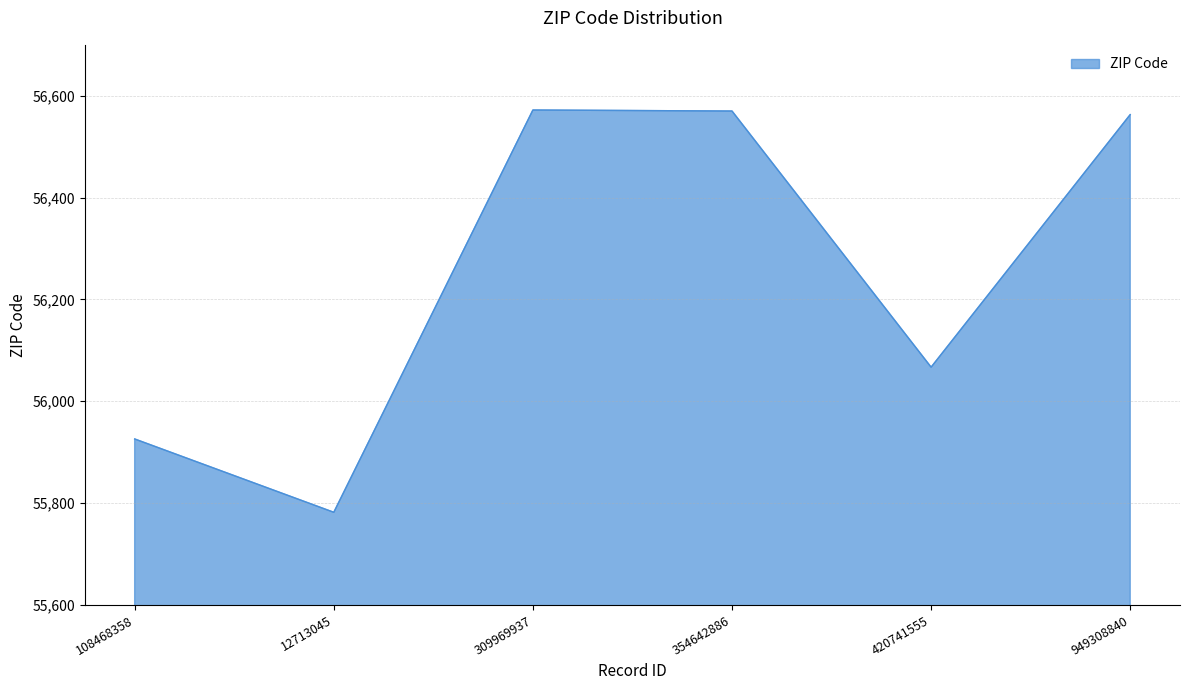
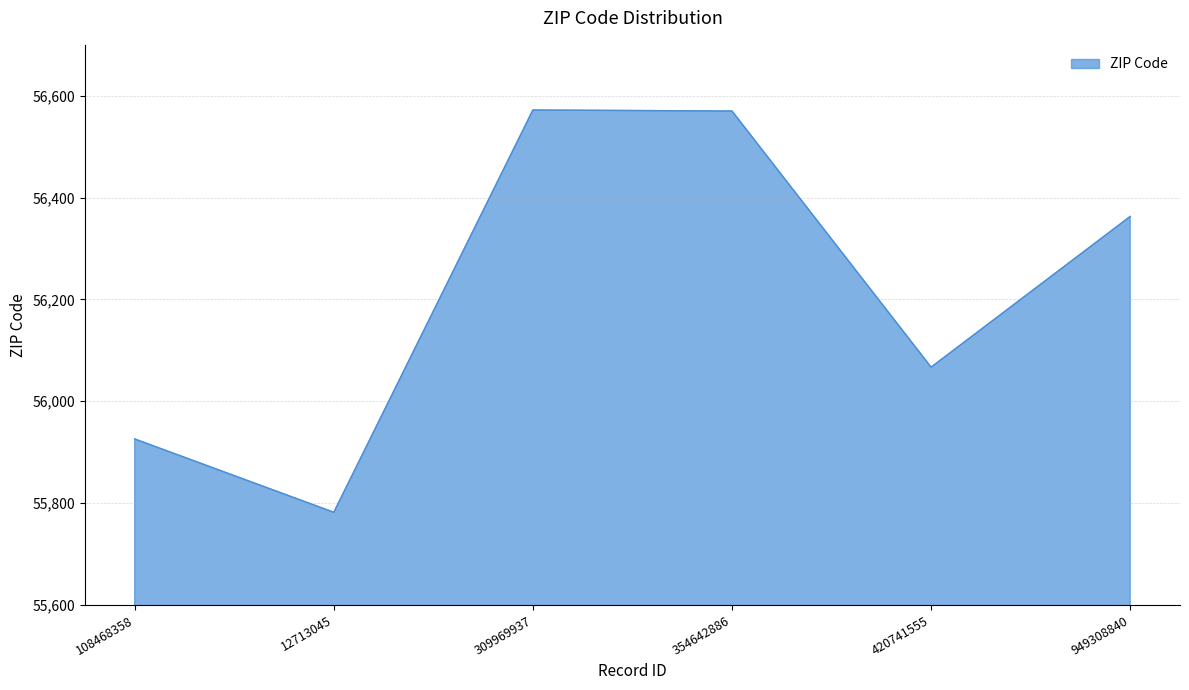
  {
    "108468358": "55,930",
    "12713045": "55,780",
    "309969937": "56,570",
    "354642886": "56,570",
    "420741555": "56,070",
-   "949308840": "56,560"
+   "949308840": "56,360"
  }
